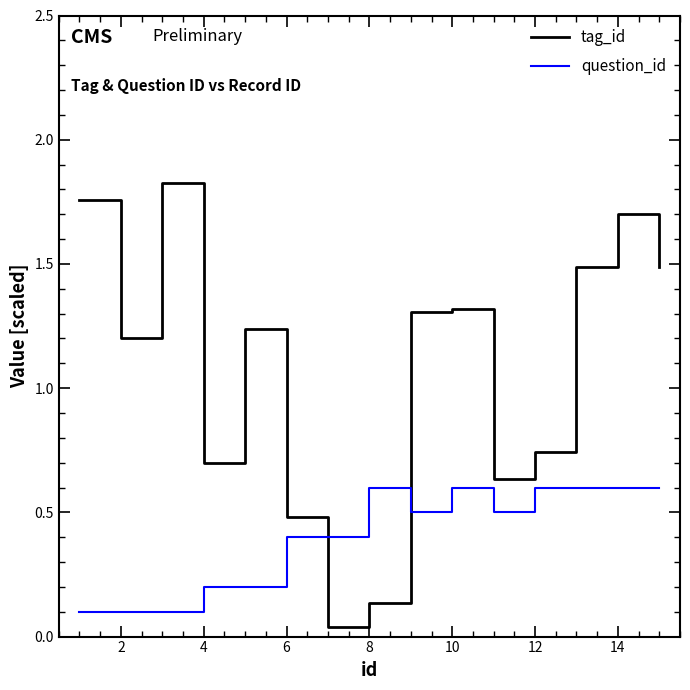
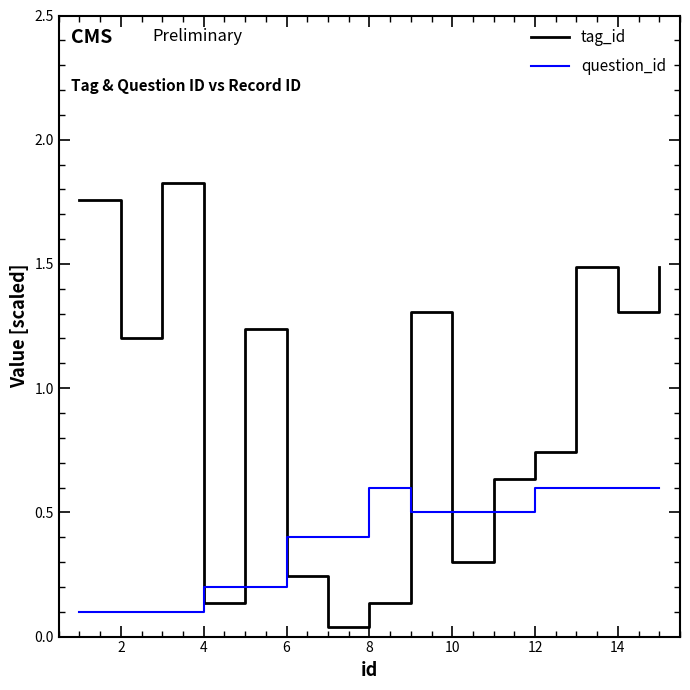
  {
    "tag_id": {
      "2": 1.20,
-     "4": 0.70,
-     "6": 0.48,
+     "4": 0.14,
+     "6": 0.24,
      "8": 0.14,
-     "10": 1.32,
+     "10": 0.30,
      "12": 0.75,
-     "14": 1.70
+     "14": 1.31
    },
    "question_id": {
      "2": 0.10,
      "4": 0.20,
      "6": 0.40,
      "8": 0.60,
-     "10": 0.60,
+     "10": 0.50,
      "12": 0.60,
      "14": 0.60
    }
  }
